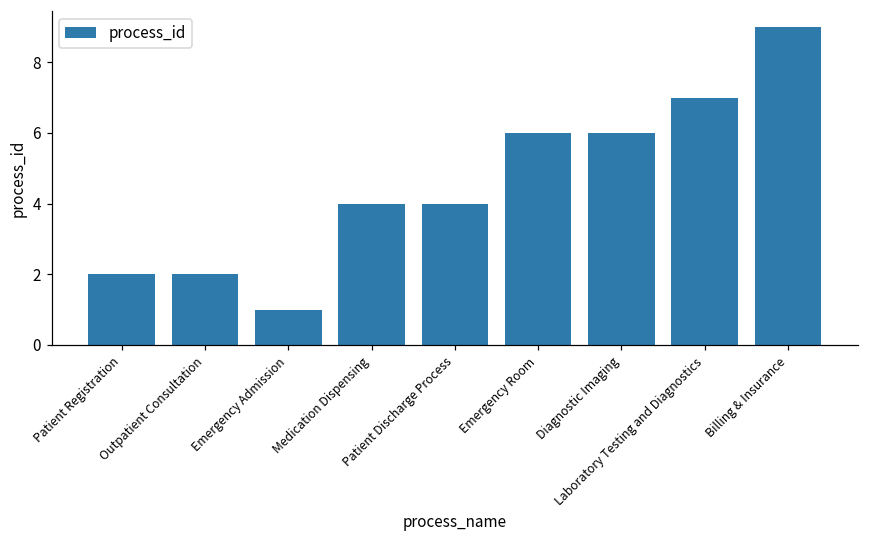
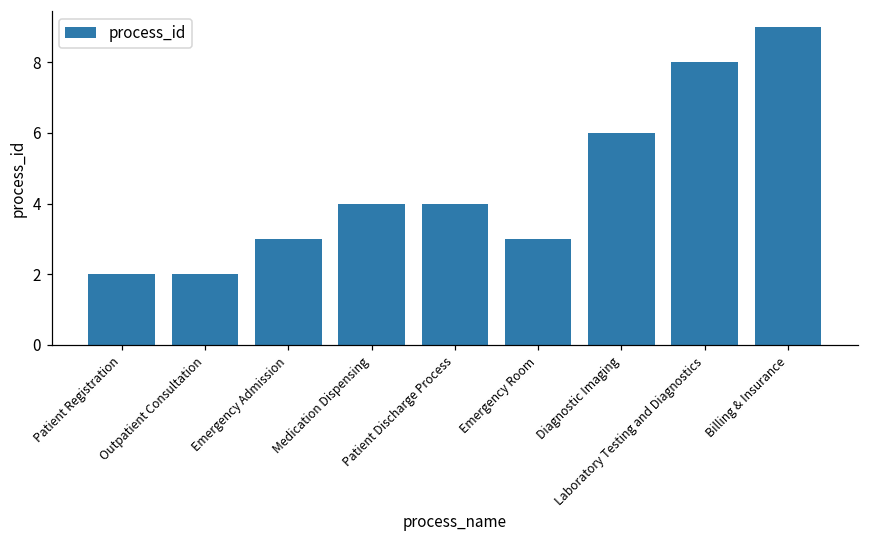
  {
    "Patient Registration": 2,
    "Outpatient Consultation": 2,
-   "Emergency Admission": 1,
+   "Emergency Admission": 3,
    "Medication Dispensing": 4,
    "Patient Discharge Process": 4,
-   "Emergency Room": 6,
+   "Emergency Room": 3,
    "Diagnostic Imaging": 6,
-   "Laboratory Testing and Diagnostics": 7,
+   "Laboratory Testing and Diagnostics": 8,
    "Billing & Insurance": 9
  }
